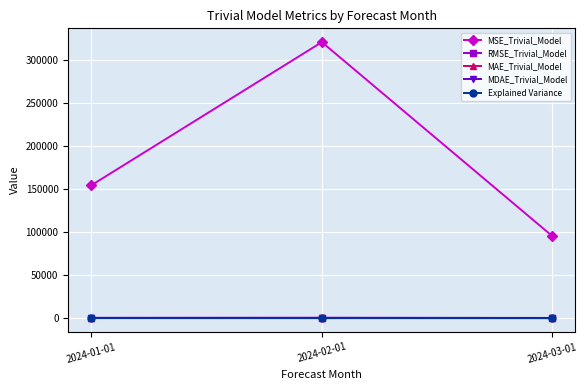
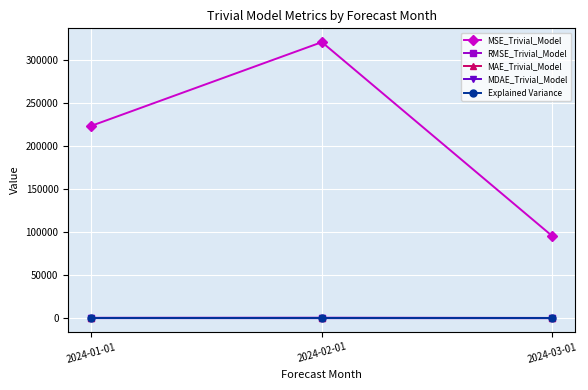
  {
    "MSE_Trivial_Model": {
-     "2024-01-01": 150000,
+     "2024-01-01": 220000,
      "2024-02-01": 320000,
      "2024-03-01": 100000
    },
    "Explained Variance": {
      "2024-01-01": 0,
      "2024-02-01": 0,
      "2024-03-01": 0
    }
  }
